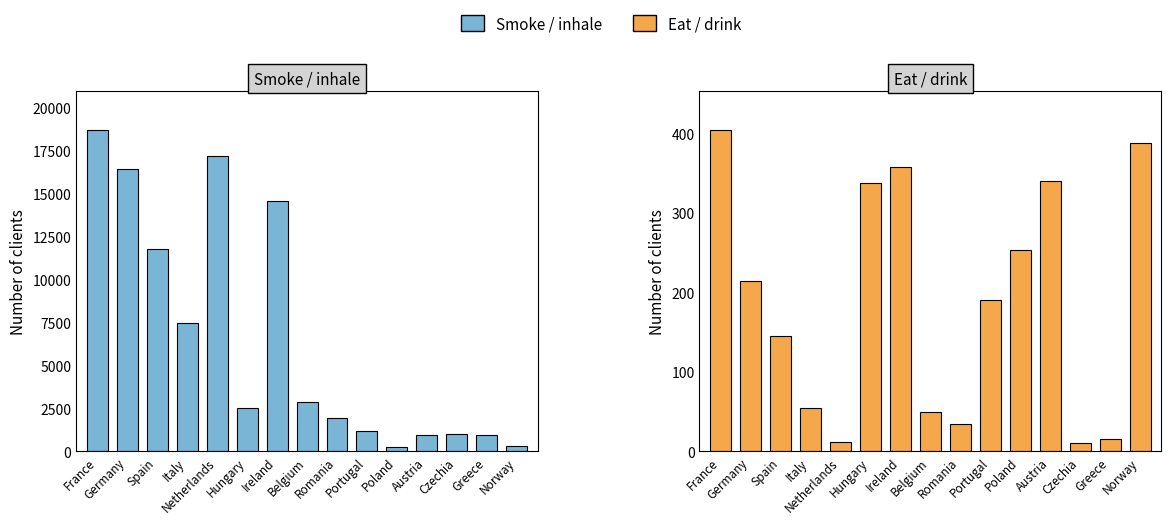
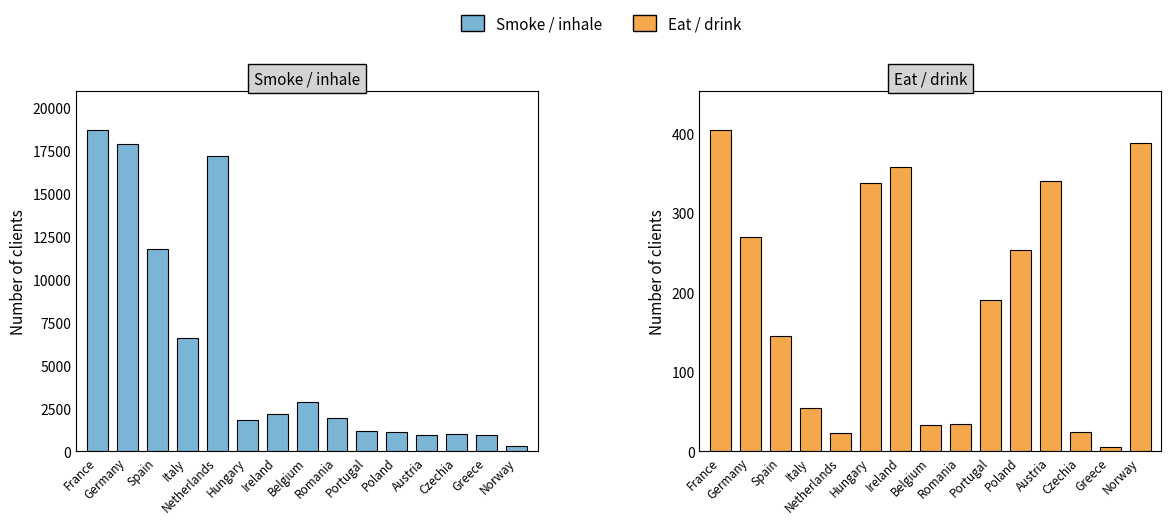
  {
    "Smoke / inhale": {
      "France": 18700,
-     "Germany": 16400,
+     "Germany": 17900,
      "Spain": 11800,
-     "Italy": 7500,
+     "Italy": 6600,
      "Netherlands": 17200,
-     "Hungary": 2500,
-     "Ireland": 14600,
+     "Hungary": 1800,
+     "Ireland": 2200,
      "Belgium": 2900,
      "Romania": 1900,
      "Portugal": 1200,
-     "Poland": 300,
+     "Poland": 1100,
      "Austria": 1000,
      "Czechia": 1000,
      "Greece": 1000,
      "Norway": 300
    },
    "Eat / drink": {
      "France": 400,
-     "Germany": 210,
+     "Germany": 270,
      "Spain": 150,
      "Italy": 50,
-     "Netherlands": 10,
+     "Netherlands": 20,
      "Hungary": 340,
      "Ireland": 360,
-     "Belgium": 50,
+     "Belgium": 30,
      "Romania": 40,
      "Portugal": 190,
      "Poland": 250,
      "Austria": 340,
-     "Czechia": 10,
-     "Greece": 20,
+     "Czechia": 20,
+     "Greece": 10,
      "Norway": 390
    }
  }
